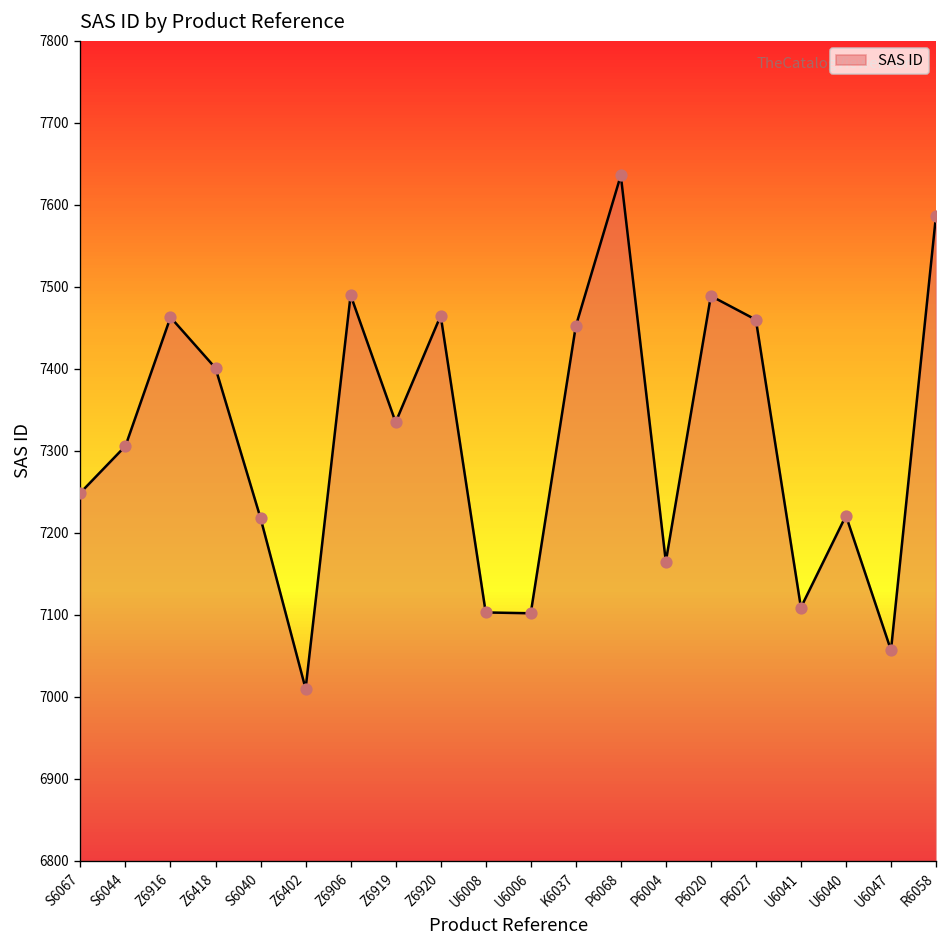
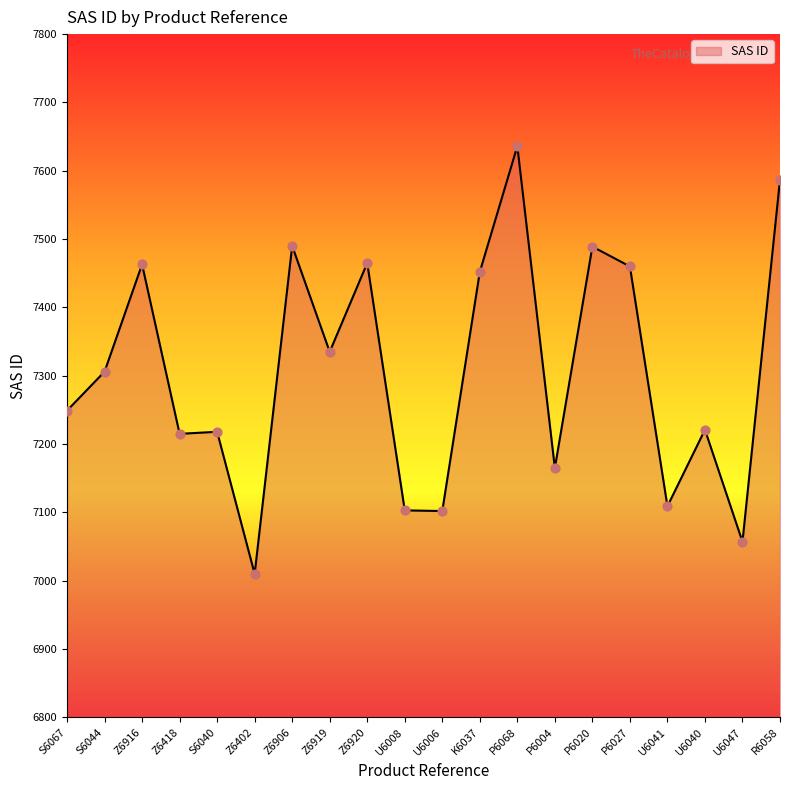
  {
    "S6067": 7250,
    "S6044": 7310,
    "Z6916": 7460,
-   "Z6418": 7400,
+   "Z6418": 7220,
    "S6040": 7220,
    "Z6402": 7010,
    "Z6906": 7490,
    "Z6919": 7340,
    "Z6920": 7470,
    "U6008": 7100,
    "U6006": 7100,
    "K6037": 7450,
    "P6068": 7640,
    "P6004": 7170,
    "P6020": 7490,
    "P6027": 7460,
    "U6041": 7110,
    "U6040": 7220,
    "U6047": 7060,
    "R6058": 7590
  }
